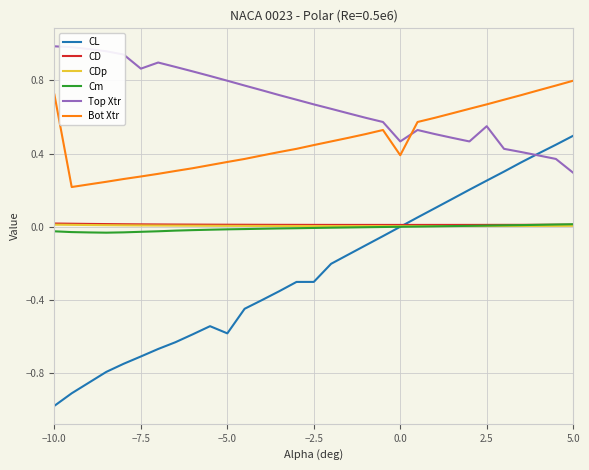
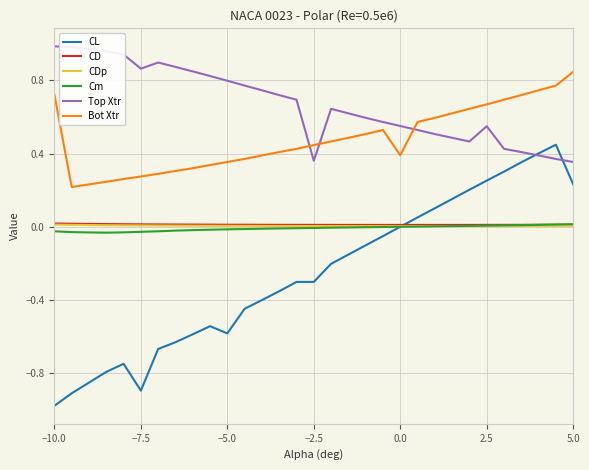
  {
    "CL": {
      "−10.0": -0.98,
-     "−7.5": -0.71,
+     "−7.5": -0.89,
      "−5.0": -0.58,
      "−2.5": -0.30,
      "2.5": 0.25,
-     "5.0": 0.50
+     "5.0": 0.23
    },
    "Cm": {
      "−10.0": -0.02,
      "−7.5": -0.03,
      "−5.0": -0.01
    },
    "Top Xtr": {
      "−10.0": 0.99,
      "−7.5": 0.86,
      "−5.0": 0.80,
-     "−2.5": 0.67,
-     "0.0": 0.47,
+     "−2.5": 0.36,
+     "0.0": 0.55,
      "2.5": 0.55,
-     "5.0": 0.29
+     "5.0": 0.35
    },
    "Bot Xtr": {
      "−10.0": 0.72,
      "−7.5": 0.27,
      "−5.0": 0.35,
      "−2.5": 0.45,
      "0.0": 0.39,
      "2.5": 0.67,
-     "5.0": 0.80
+     "5.0": 0.85
    }
  }
